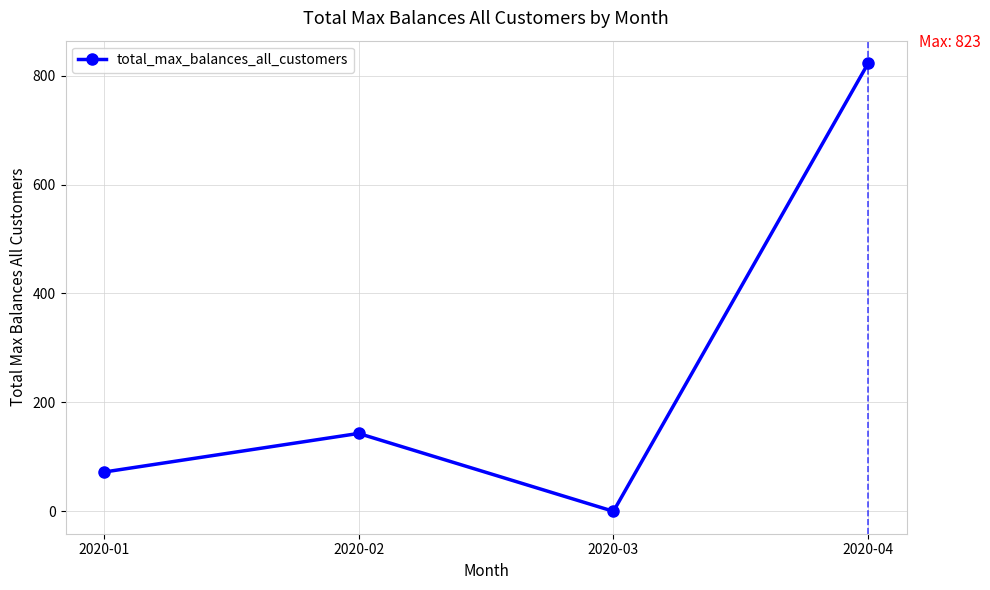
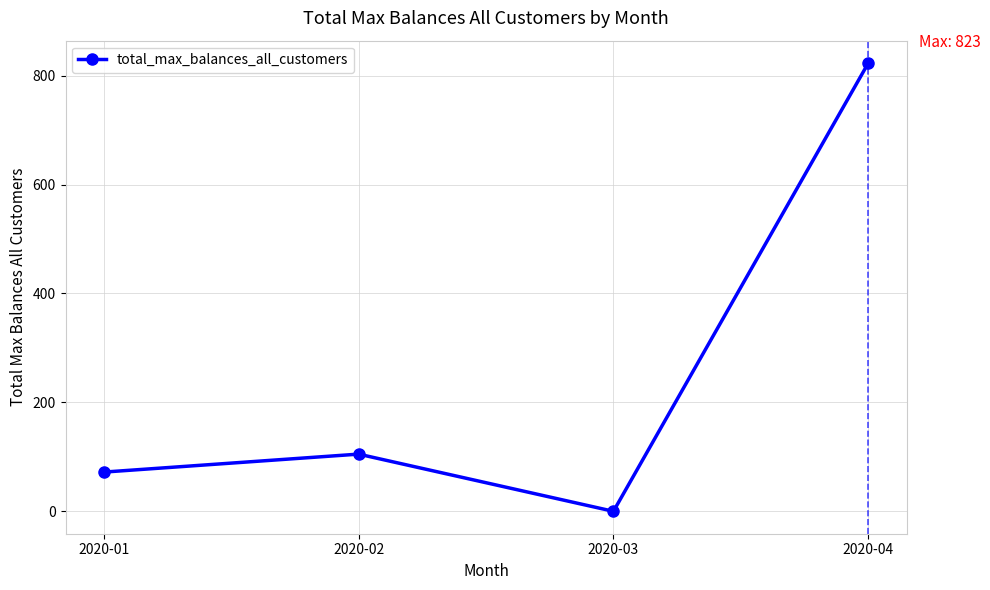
  {
    "2020-01": 70,
-   "2020-02": 140,
+   "2020-02": 110,
    "2020-03": 0,
    "2020-04": 820
  }
